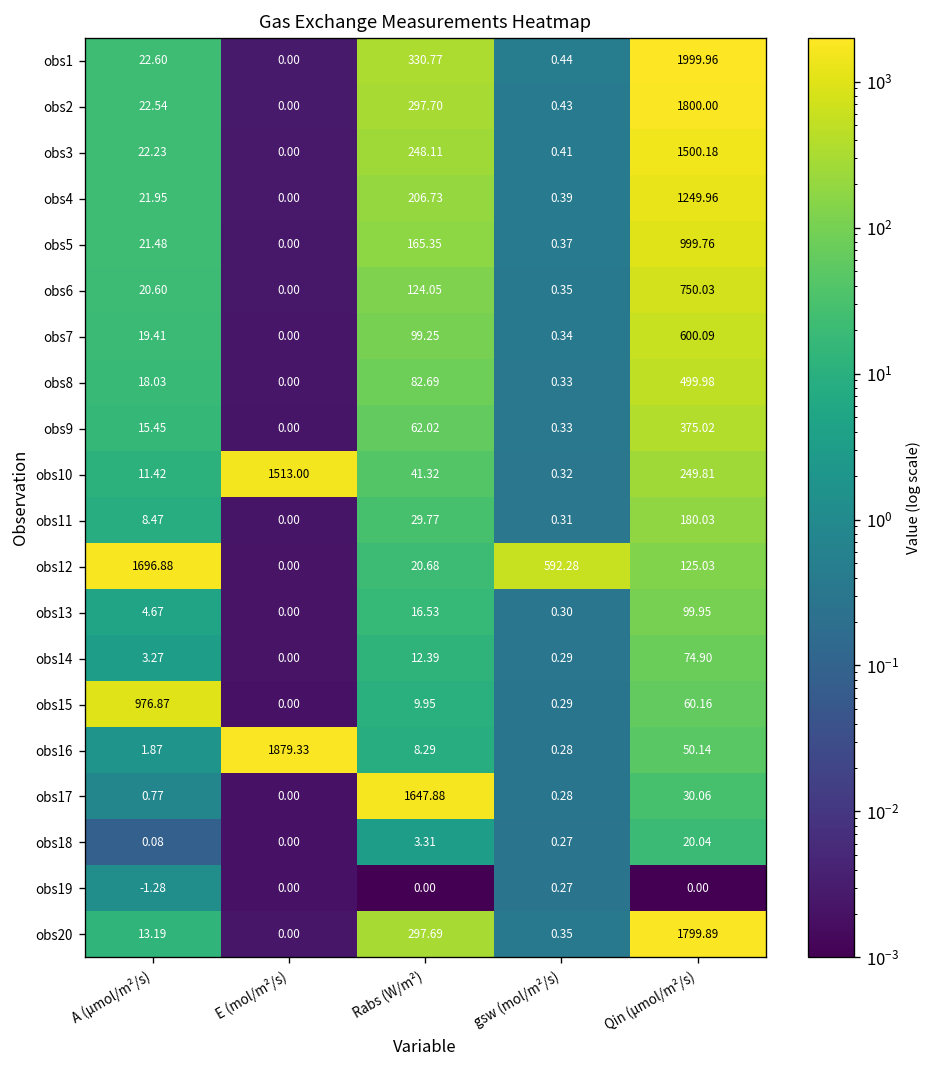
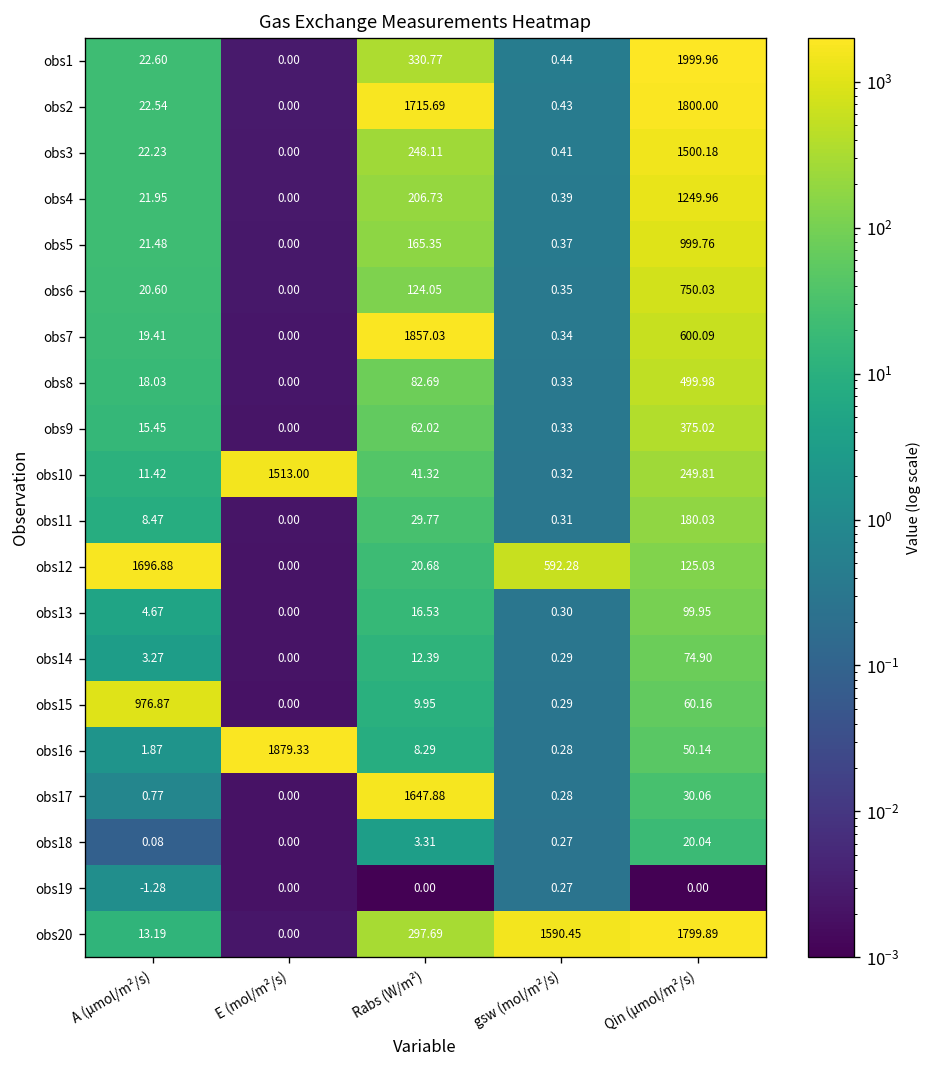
  {
    "obs1": {
      "A (µmol/m²/s)": 22.60,
      "E (mol/m²/s)": 0.00,
      "Rabs (W/m²)": 330.77,
      "gsw (mol/m²/s)": 0.44,
      "Qin (µmol/m²/s)": 1999.96
    },
    "obs2": {
      "A (µmol/m²/s)": 22.54,
      "E (mol/m²/s)": 0.00,
-     "Rabs (W/m²)": 297.70,
+     "Rabs (W/m²)": 1715.69,
      "gsw (mol/m²/s)": 0.43,
      "Qin (µmol/m²/s)": 1800.00
    },
    "obs3": {
      "A (µmol/m²/s)": 22.23,
      "E (mol/m²/s)": 0.00,
      "Rabs (W/m²)": 248.11,
      "gsw (mol/m²/s)": 0.41,
      "Qin (µmol/m²/s)": 1500.18
    },
    "obs4": {
      "A (µmol/m²/s)": 21.95,
      "E (mol/m²/s)": 0.00,
      "Rabs (W/m²)": 206.73,
      "gsw (mol/m²/s)": 0.39,
      "Qin (µmol/m²/s)": 1249.96
    },
    "obs5": {
      "A (µmol/m²/s)": 21.48,
      "E (mol/m²/s)": 0.00,
      "Rabs (W/m²)": 165.35,
      "gsw (mol/m²/s)": 0.37,
      "Qin (µmol/m²/s)": 999.76
    },
    "obs6": {
      "A (µmol/m²/s)": 20.60,
      "E (mol/m²/s)": 0.00,
      "Rabs (W/m²)": 124.05,
      "gsw (mol/m²/s)": 0.35,
      "Qin (µmol/m²/s)": 750.03
    },
    "obs7": {
      "A (µmol/m²/s)": 19.41,
      "E (mol/m²/s)": 0.00,
-     "Rabs (W/m²)": 99.25,
+     "Rabs (W/m²)": 1857.03,
      "gsw (mol/m²/s)": 0.34,
      "Qin (µmol/m²/s)": 600.09
    },
    "obs8": {
      "A (µmol/m²/s)": 18.03,
      "E (mol/m²/s)": 0.00,
      "Rabs (W/m²)": 82.69,
      "gsw (mol/m²/s)": 0.33,
      "Qin (µmol/m²/s)": 499.98
    },
    "obs9": {
      "A (µmol/m²/s)": 15.45,
      "E (mol/m²/s)": 0.00,
      "Rabs (W/m²)": 62.02,
      "gsw (mol/m²/s)": 0.33,
      "Qin (µmol/m²/s)": 375.02
    },
    "obs10": {
      "A (µmol/m²/s)": 11.42,
      "E (mol/m²/s)": 1513.00,
      "Rabs (W/m²)": 41.32,
      "gsw (mol/m²/s)": 0.32,
      "Qin (µmol/m²/s)": 249.81
    },
    "obs11": {
      "A (µmol/m²/s)": 8.47,
      "E (mol/m²/s)": 0.00,
      "Rabs (W/m²)": 29.77,
      "gsw (mol/m²/s)": 0.31,
      "Qin (µmol/m²/s)": 180.03
    },
    "obs12": {
      "A (µmol/m²/s)": 1696.88,
      "E (mol/m²/s)": 0.00,
      "Rabs (W/m²)": 20.68,
      "gsw (mol/m²/s)": 592.28,
      "Qin (µmol/m²/s)": 125.03
    },
    "obs13": {
      "A (µmol/m²/s)": 4.67,
      "E (mol/m²/s)": 0.00,
      "Rabs (W/m²)": 16.53,
      "gsw (mol/m²/s)": 0.30,
      "Qin (µmol/m²/s)": 99.95
    },
    "obs14": {
      "A (µmol/m²/s)": 3.27,
      "E (mol/m²/s)": 0.00,
      "Rabs (W/m²)": 12.39,
      "gsw (mol/m²/s)": 0.29,
      "Qin (µmol/m²/s)": 74.90
    },
    "obs15": {
      "A (µmol/m²/s)": 976.87,
      "E (mol/m²/s)": 0.00,
      "Rabs (W/m²)": 9.95,
      "gsw (mol/m²/s)": 0.29,
      "Qin (µmol/m²/s)": 60.16
    },
    "obs16": {
      "A (µmol/m²/s)": 1.87,
      "E (mol/m²/s)": 1879.33,
      "Rabs (W/m²)": 8.29,
      "gsw (mol/m²/s)": 0.28,
      "Qin (µmol/m²/s)": 50.14
    },
    "obs17": {
      "A (µmol/m²/s)": 0.77,
      "E (mol/m²/s)": 0.00,
      "Rabs (W/m²)": 1647.88,
      "gsw (mol/m²/s)": 0.28,
      "Qin (µmol/m²/s)": 30.06
    },
    "obs18": {
      "A (µmol/m²/s)": 0.08,
      "E (mol/m²/s)": 0.00,
      "Rabs (W/m²)": 3.31,
      "gsw (mol/m²/s)": 0.27,
      "Qin (µmol/m²/s)": 20.04
    },
    "obs19": {
      "A (µmol/m²/s)": -1.28,
      "E (mol/m²/s)": 0.00,
      "Rabs (W/m²)": 0.00,
      "gsw (mol/m²/s)": 0.27,
      "Qin (µmol/m²/s)": 0.00
    },
    "obs20": {
      "A (µmol/m²/s)": 13.19,
      "E (mol/m²/s)": 0.00,
      "Rabs (W/m²)": 297.69,
-     "gsw (mol/m²/s)": 0.35,
+     "gsw (mol/m²/s)": 1590.45,
      "Qin (µmol/m²/s)": 1799.89
    }
  }
